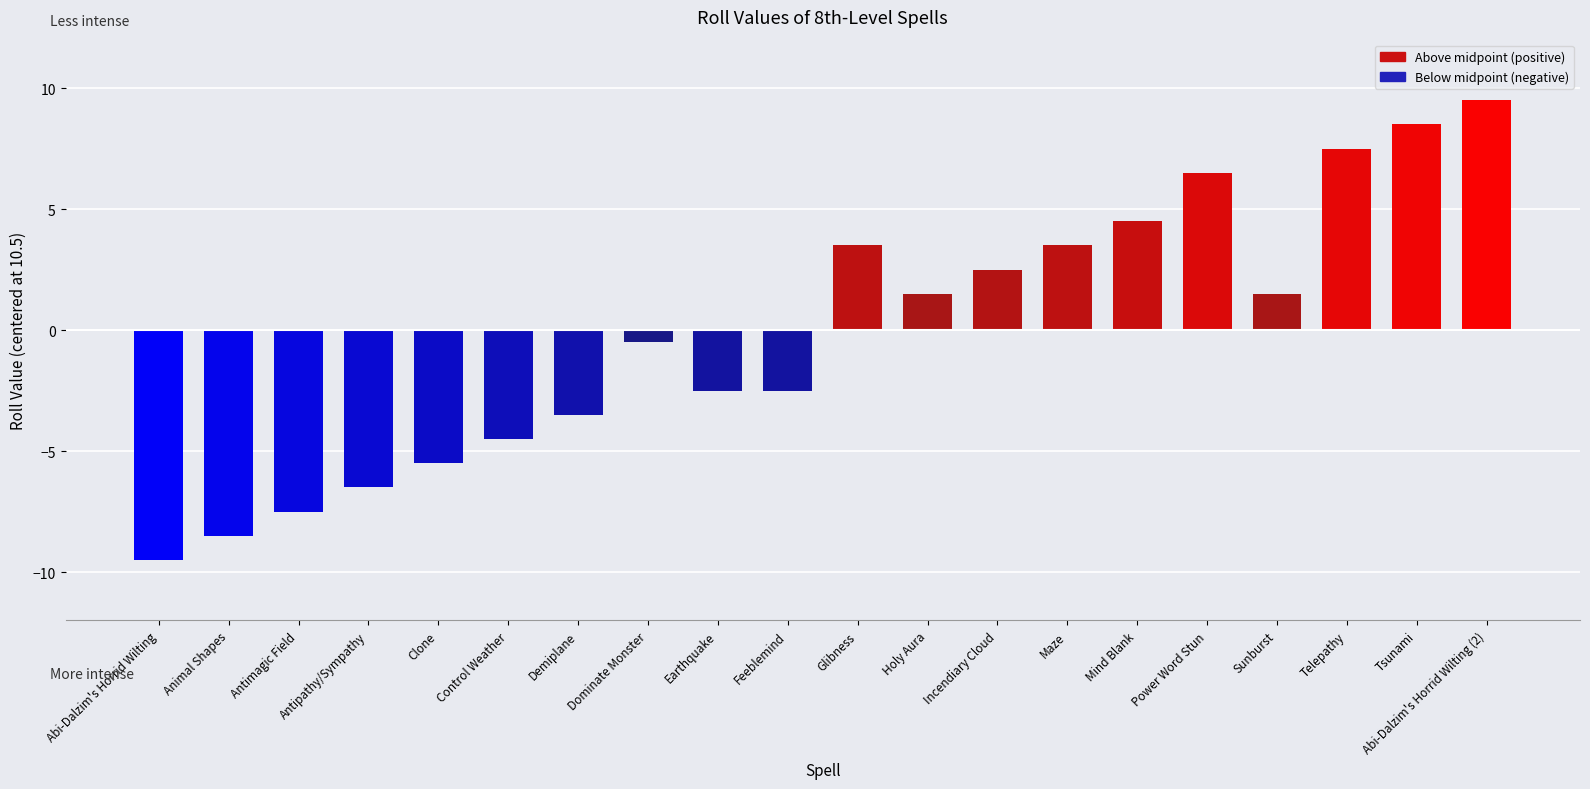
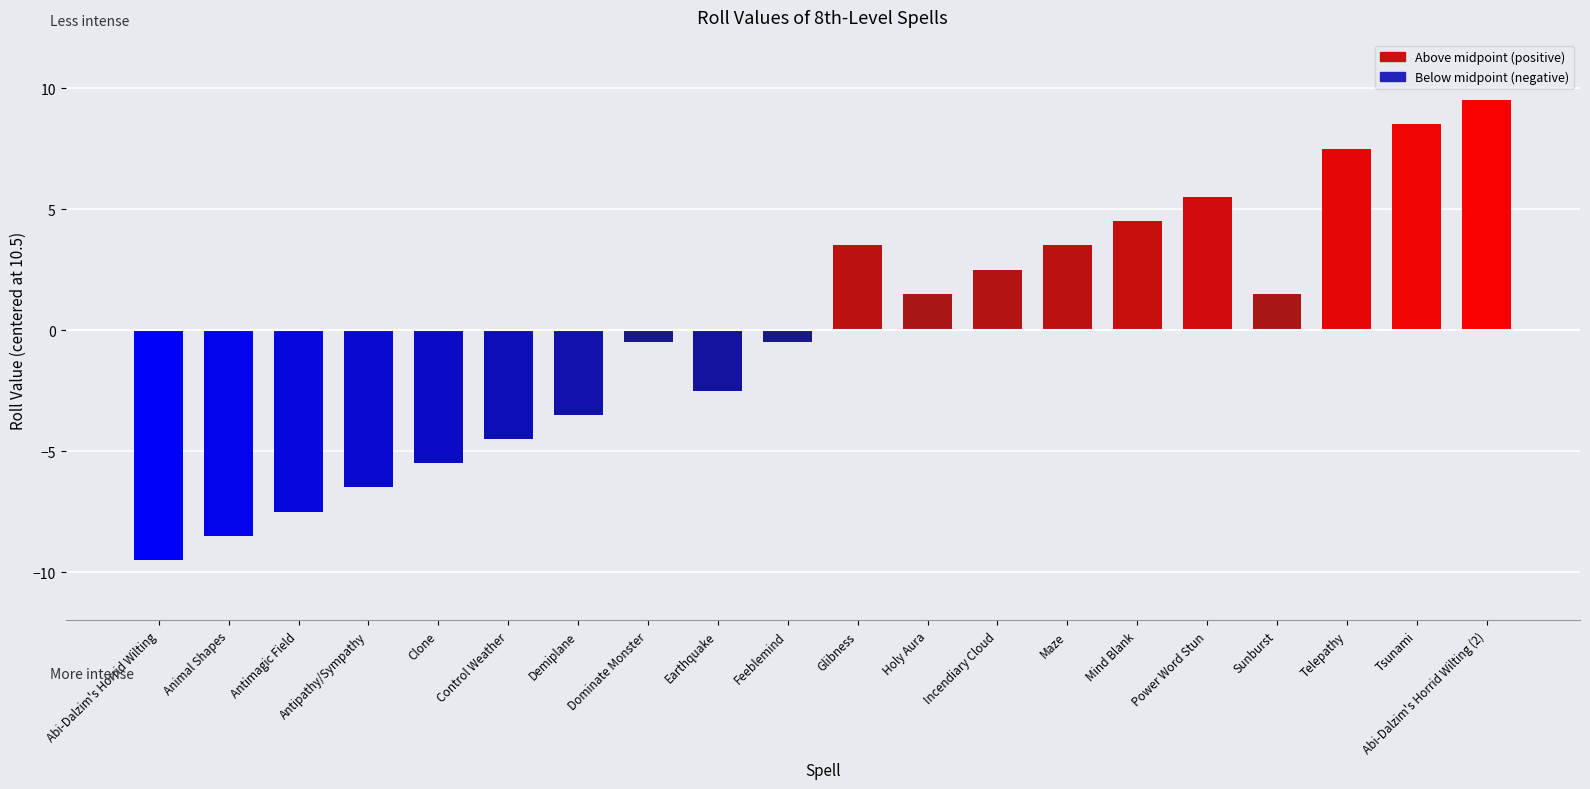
  {
    "Abi-Dalzim's Horrid Wilting": -9.5,
    "Animal Shapes": -8.5,
    "Antimagic Field": -7.5,
    "Antipathy/Sympathy": -6.5,
    "Clone": -5.5,
    "Control Weather": -4.5,
    "Demiplane": -3.5,
    "Dominate Monster": -0.5,
    "Earthquake": -2.5,
-   "Feeblemind": -2.5,
+   "Feeblemind": -0.5,
    "Glibness": 3.5,
    "Holy Aura": 1.5,
    "Incendiary Cloud": 2.5,
    "Maze": 3.5,
    "Mind Blank": 4.5,
-   "Power Word Stun": 6.5,
+   "Power Word Stun": 5.5,
    "Sunburst": 1.5,
    "Telepathy": 7.5,
    "Tsunami": 8.5,
    "Abi-Dalzim's Horrid Wilting (2)": 9.5
  }
